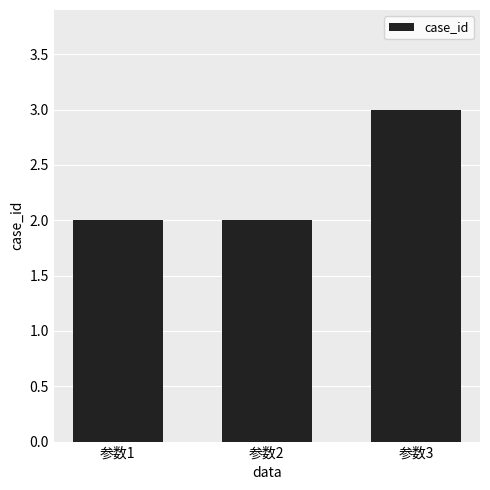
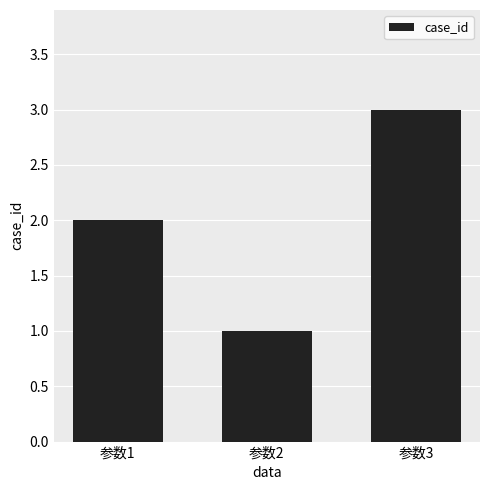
  {
    "参数1": 2,
-   "参数2": 2,
+   "参数2": 1,
    "参数3": 3
  }
